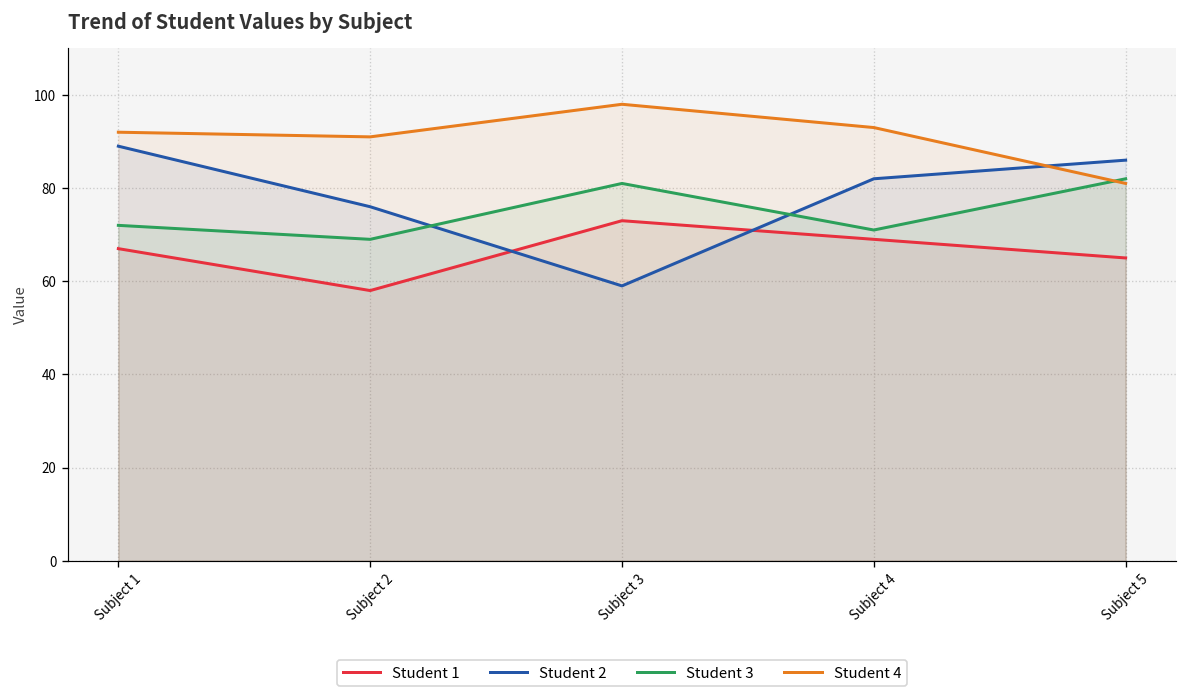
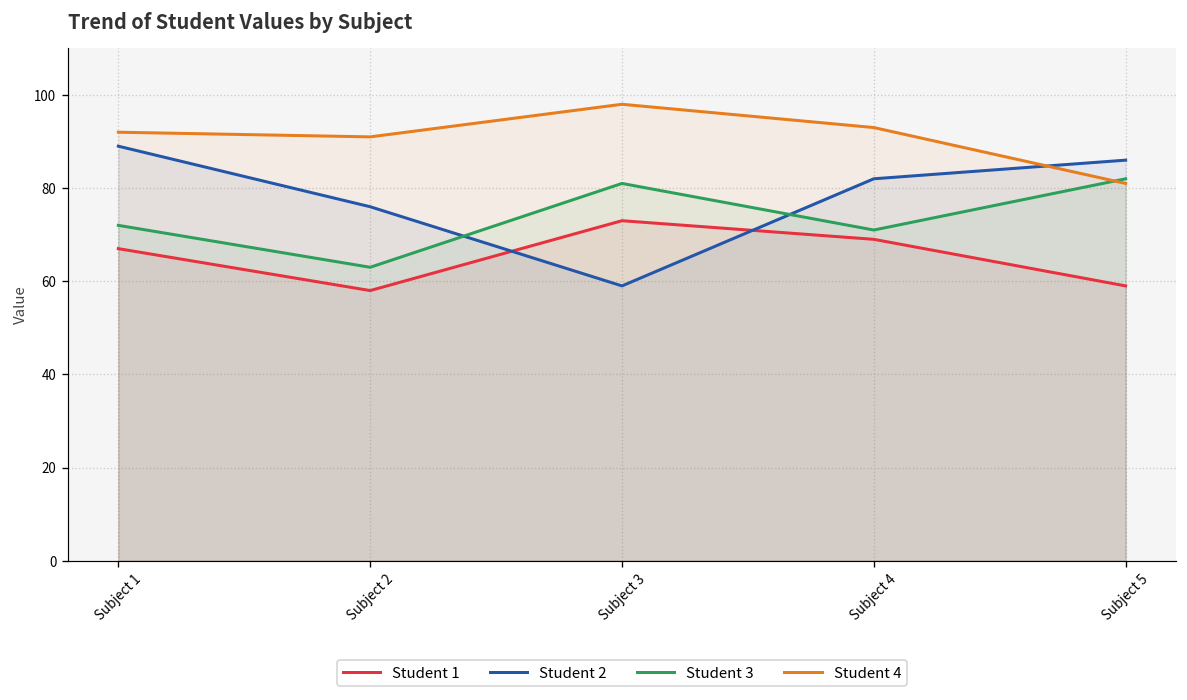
  {
    "Student 1": {
      "Subject 1": 67,
      "Subject 2": 58,
      "Subject 3": 73,
      "Subject 4": 69,
-     "Subject 5": 65
+     "Subject 5": 59
    },
    "Student 2": {
      "Subject 1": 89,
      "Subject 2": 76,
      "Subject 3": 59,
      "Subject 4": 82,
      "Subject 5": 86
    },
    "Student 3": {
      "Subject 1": 72,
-     "Subject 2": 69,
+     "Subject 2": 63,
      "Subject 3": 81,
      "Subject 4": 71,
      "Subject 5": 82
    },
    "Student 4": {
      "Subject 1": 92,
      "Subject 2": 91,
      "Subject 3": 98,
      "Subject 4": 93,
      "Subject 5": 81
    }
  }
